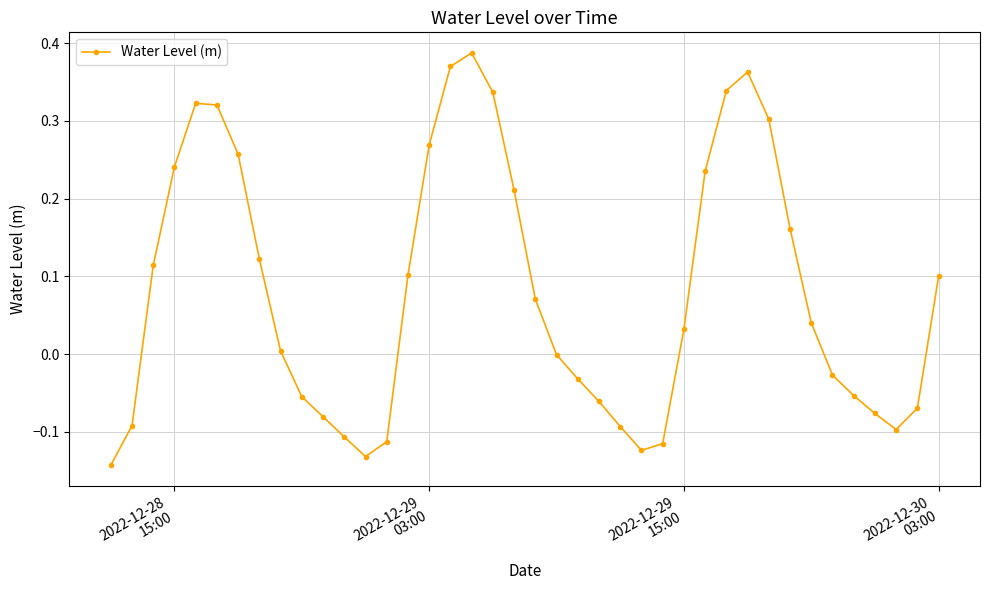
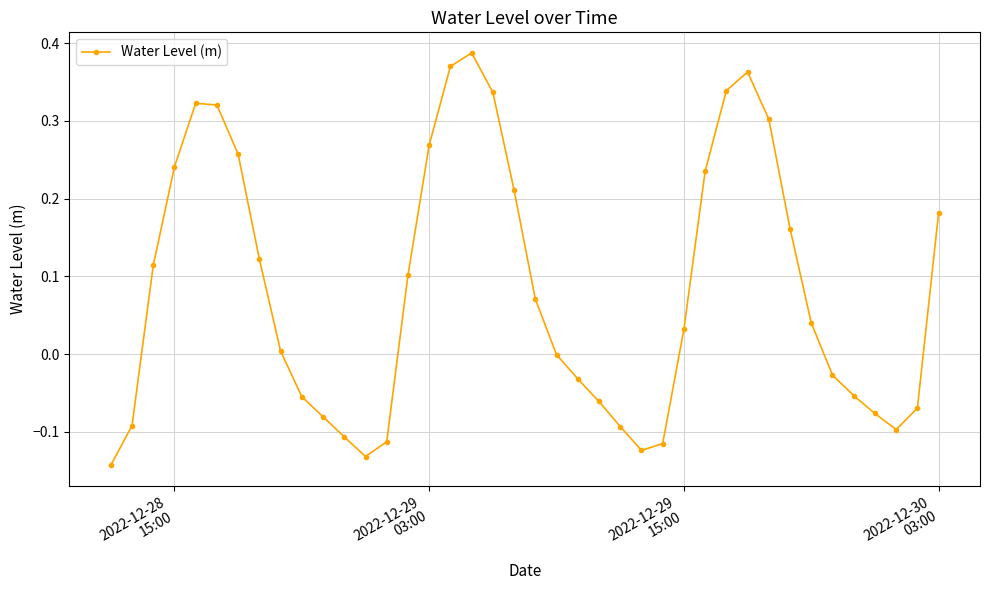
  {
    "2022-12-28 15:00": 0.24,
    "2022-12-29 03:00": 0.27,
    "2022-12-29 15:00": 0.03,
-   "2022-12-30 03:00": 0.10
+   "2022-12-30 03:00": 0.18
  }
